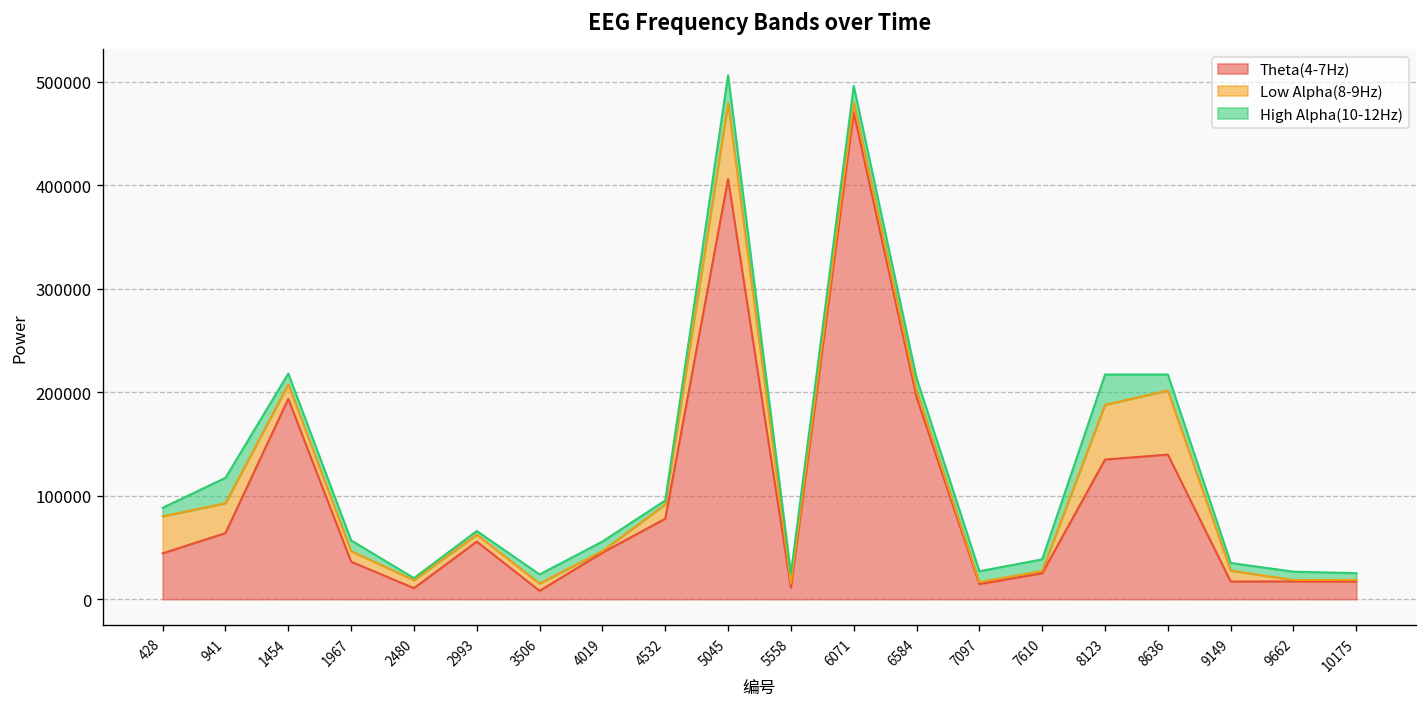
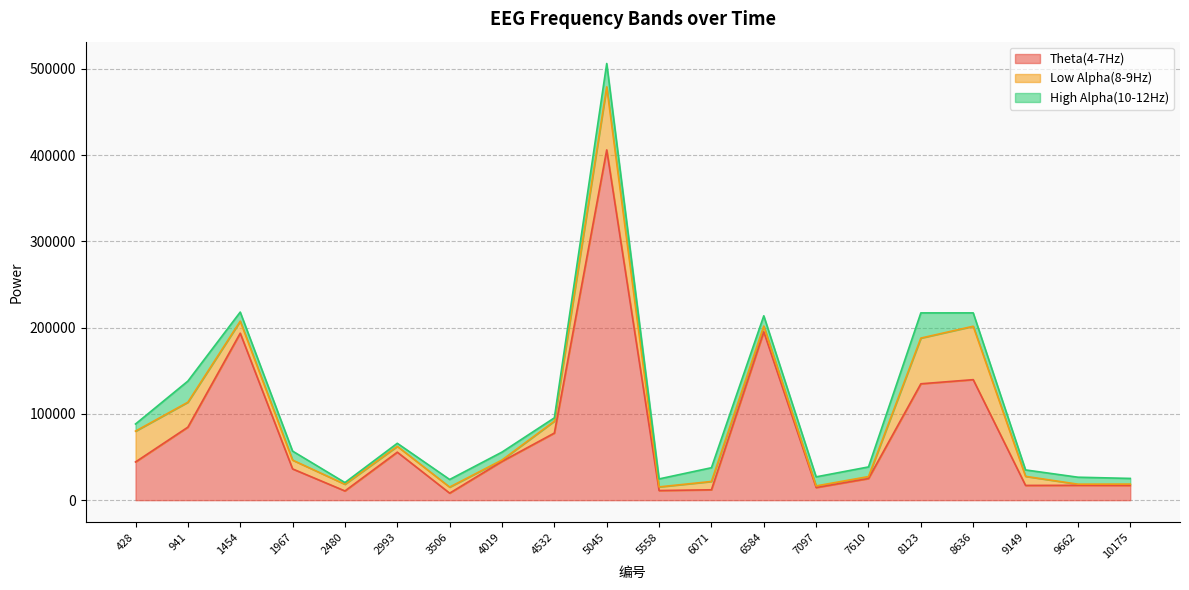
  {
    "Theta(4-7Hz)": {
      "428": 40000,
-     "941": 60000,
+     "941": 80000,
      "1454": 190000,
      "1967": 40000,
      "2480": 10000,
      "2993": 60000,
      "3506": 10000,
      "4532": 80000,
      "5045": 410000,
      "5558": 10000,
-     "6071": 470000,
+     "6071": 10000,
      "6584": 200000,
      "8123": 130000,
      "8636": 140000,
      "9149": 20000
    },
    "Low Alpha(8-9Hz)": {
      "428": 40000,
      "941": 30000,
      "1454": 10000,
      "1967": 10000,
      "2993": 10000,
      "3506": 10000,
      "4532": 10000,
      "5045": 70000,
      "5558": 0,
      "6071": 10000,
      "6584": 10000,
      "8123": 50000,
      "8636": 60000,
      "9149": 10000
    },
    "High Alpha(10-12Hz)": {
      "428": 10000,
      "941": 20000,
      "1454": 10000,
      "1967": 10000,
      "2993": 0,
      "3506": 10000,
      "4019": 10000,
      "4532": 0,
      "5045": 30000,
      "5558": 10000,
      "6071": 20000,
      "6584": 10000,
      "7097": 10000,
      "7610": 10000,
      "8123": 30000,
      "8636": 20000,
      "9149": 10000,
      "9662": 10000,
      "10175": 10000
    }
  }
